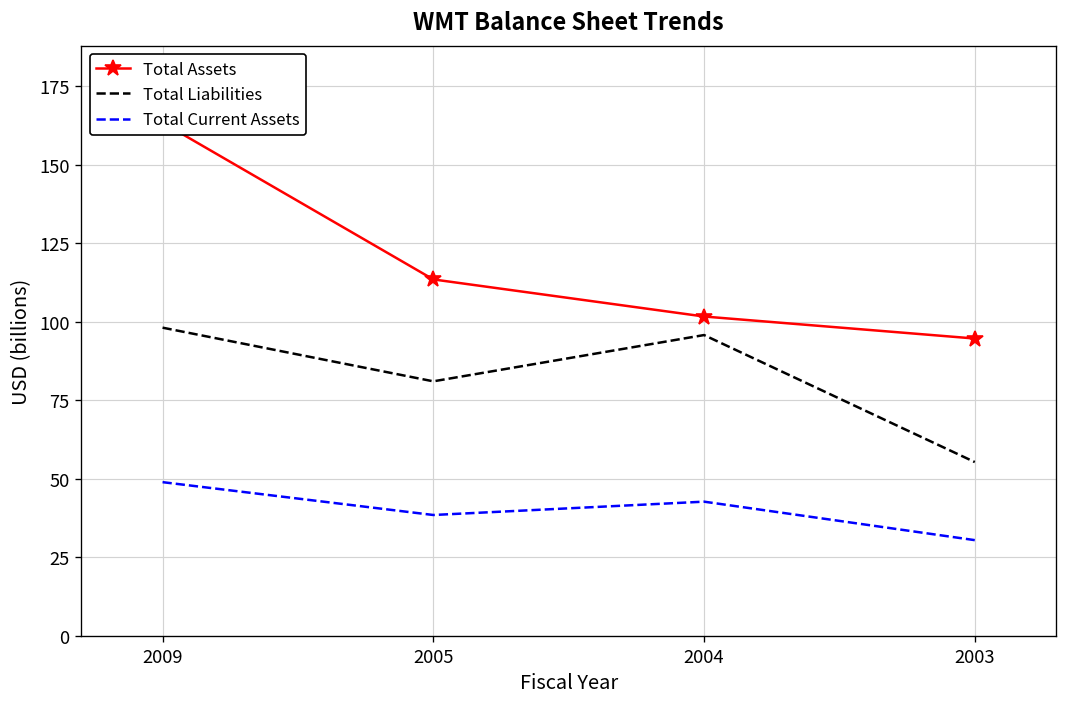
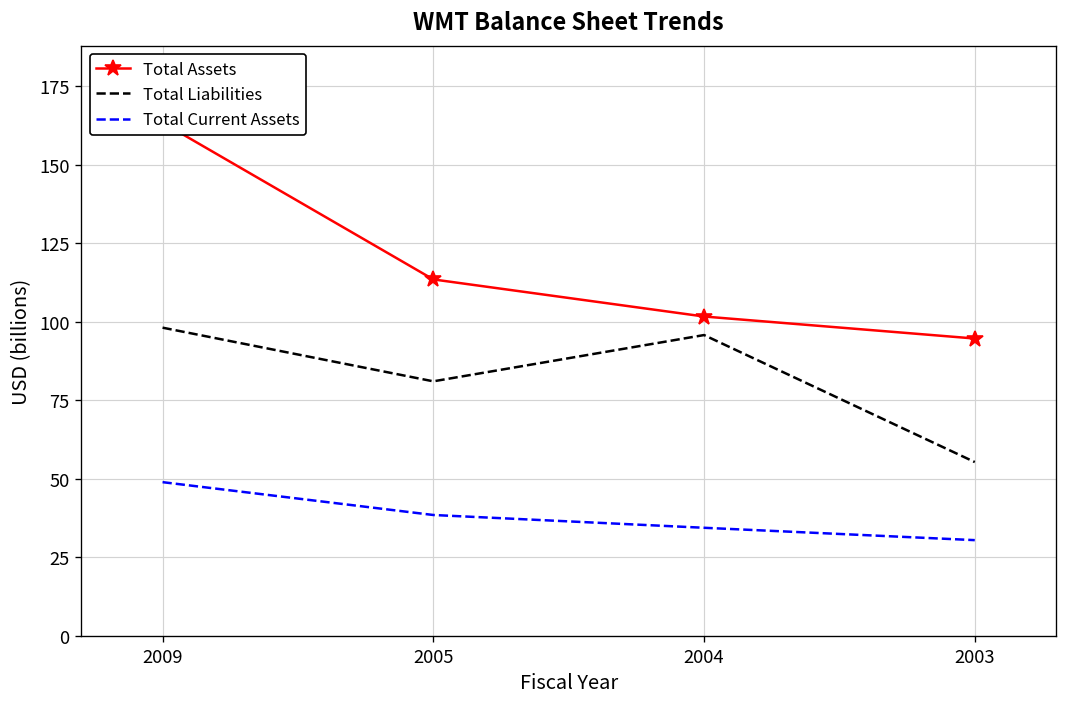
  {
    "Total Assets": {
      "2005": 114,
      "2004": 102,
      "2003": 95
    },
    "Total Liabilities": {
      "2009": 98,
      "2005": 81,
      "2004": 96,
      "2003": 55
    },
    "Total Current Assets": {
      "2009": 49,
      "2005": 38,
-     "2004": 43,
+     "2004": 34,
      "2003": 30
    }
  }
